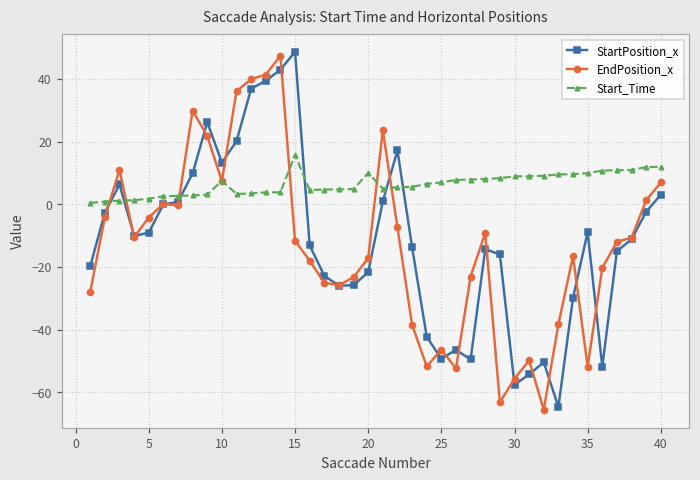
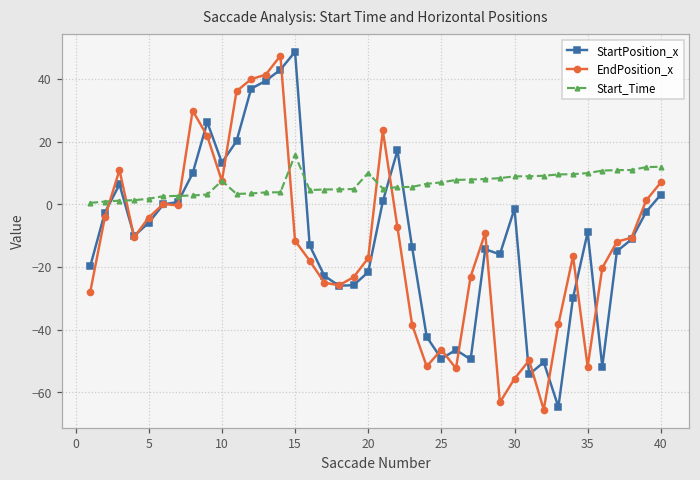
  {
    "StartPosition_x": {
-     "5": -9,
+     "5": -6,
      "10": 13,
      "15": 49,
      "20": -22,
      "25": -49,
-     "30": -58,
+     "30": -1,
      "35": -9,
      "40": 3
    },
    "EndPosition_x": {
      "5": -4,
      "15": -12,
      "20": -17,
      "25": -46,
      "30": -56,
      "35": -52,
      "40": 7
    },
    "Start_Time": {
      "5": 2,
      "15": 16,
      "20": 10,
      "25": 7,
      "30": 9,
      "35": 10,
      "40": 12
    }
  }
